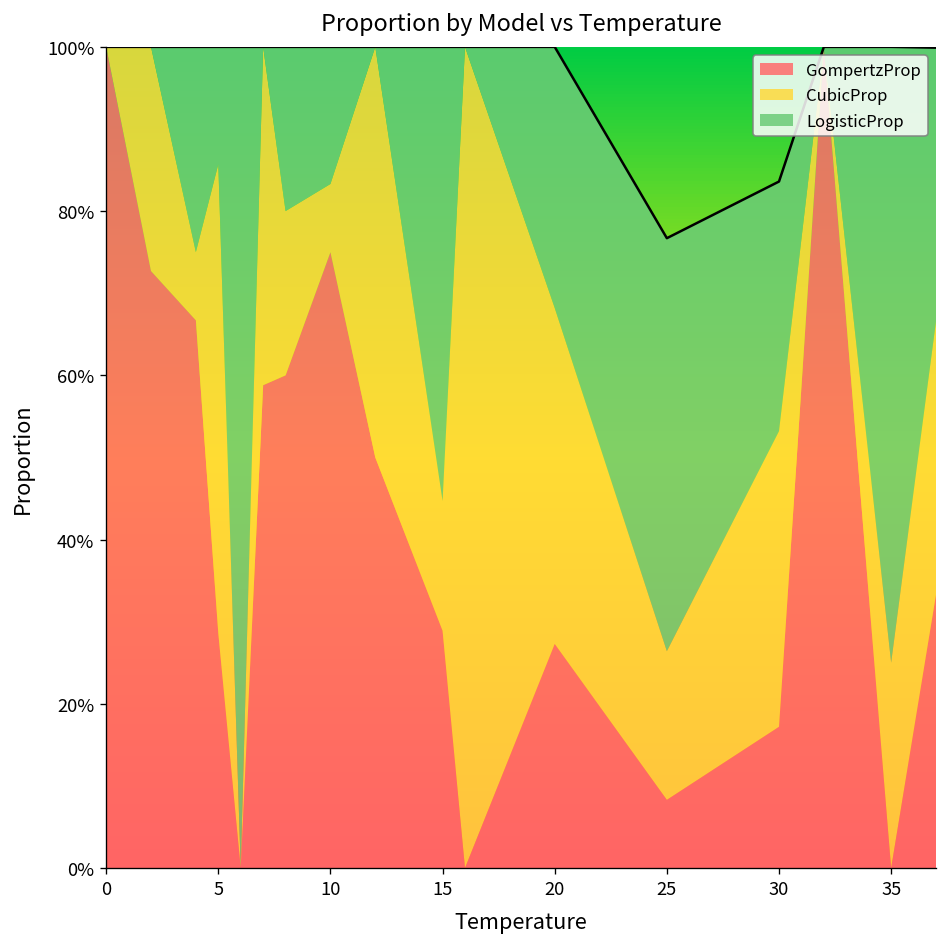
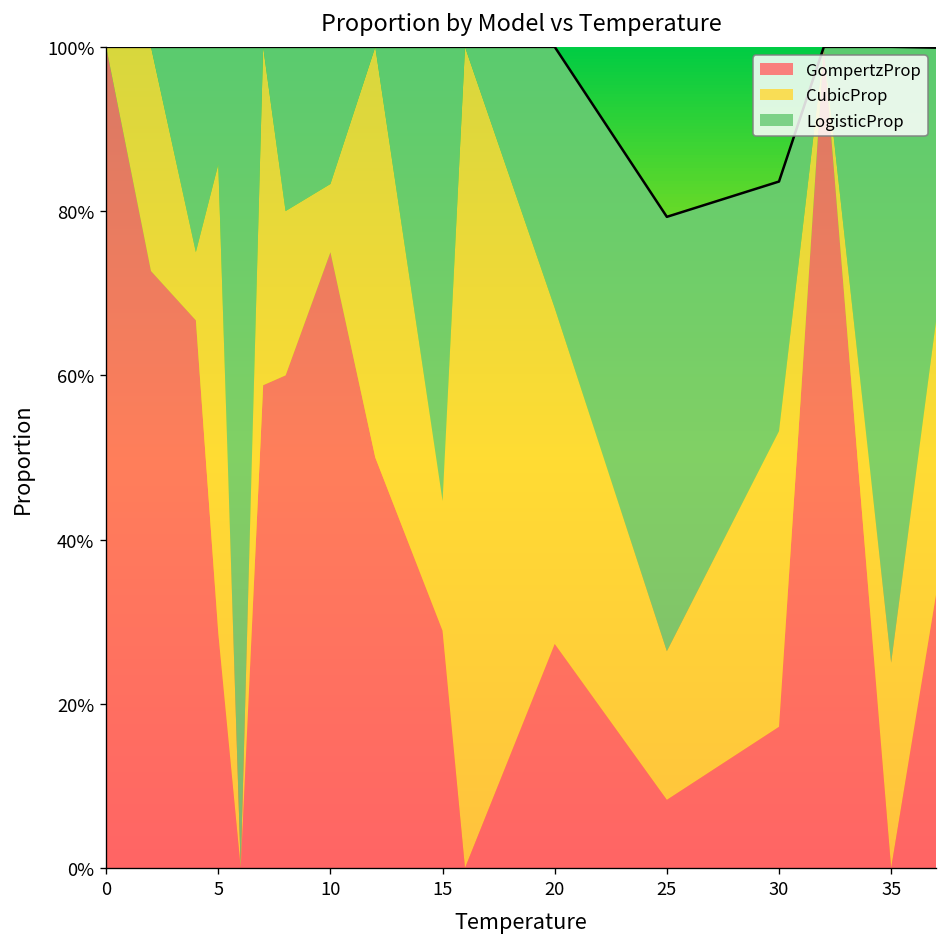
  {
    "GompertzProp": {
      "5": "29%",
      "10": "75%",
      "15": "29%",
      "20": "27%",
      "25": "8%",
      "30": "17%",
      "35": "0%"
    },
    "CubicProp": {
      "5": "57%",
      "10": "8%",
      "15": "16%",
      "20": "41%",
      "25": "18%",
      "30": "36%",
      "35": "25%"
    },
    "LogisticProp": {
      "5": "14%",
      "10": "17%",
      "15": "55%",
      "20": "32%",
-     "25": "50%",
+     "25": "53%",
      "30": "30%",
      "35": "75%"
    }
  }
